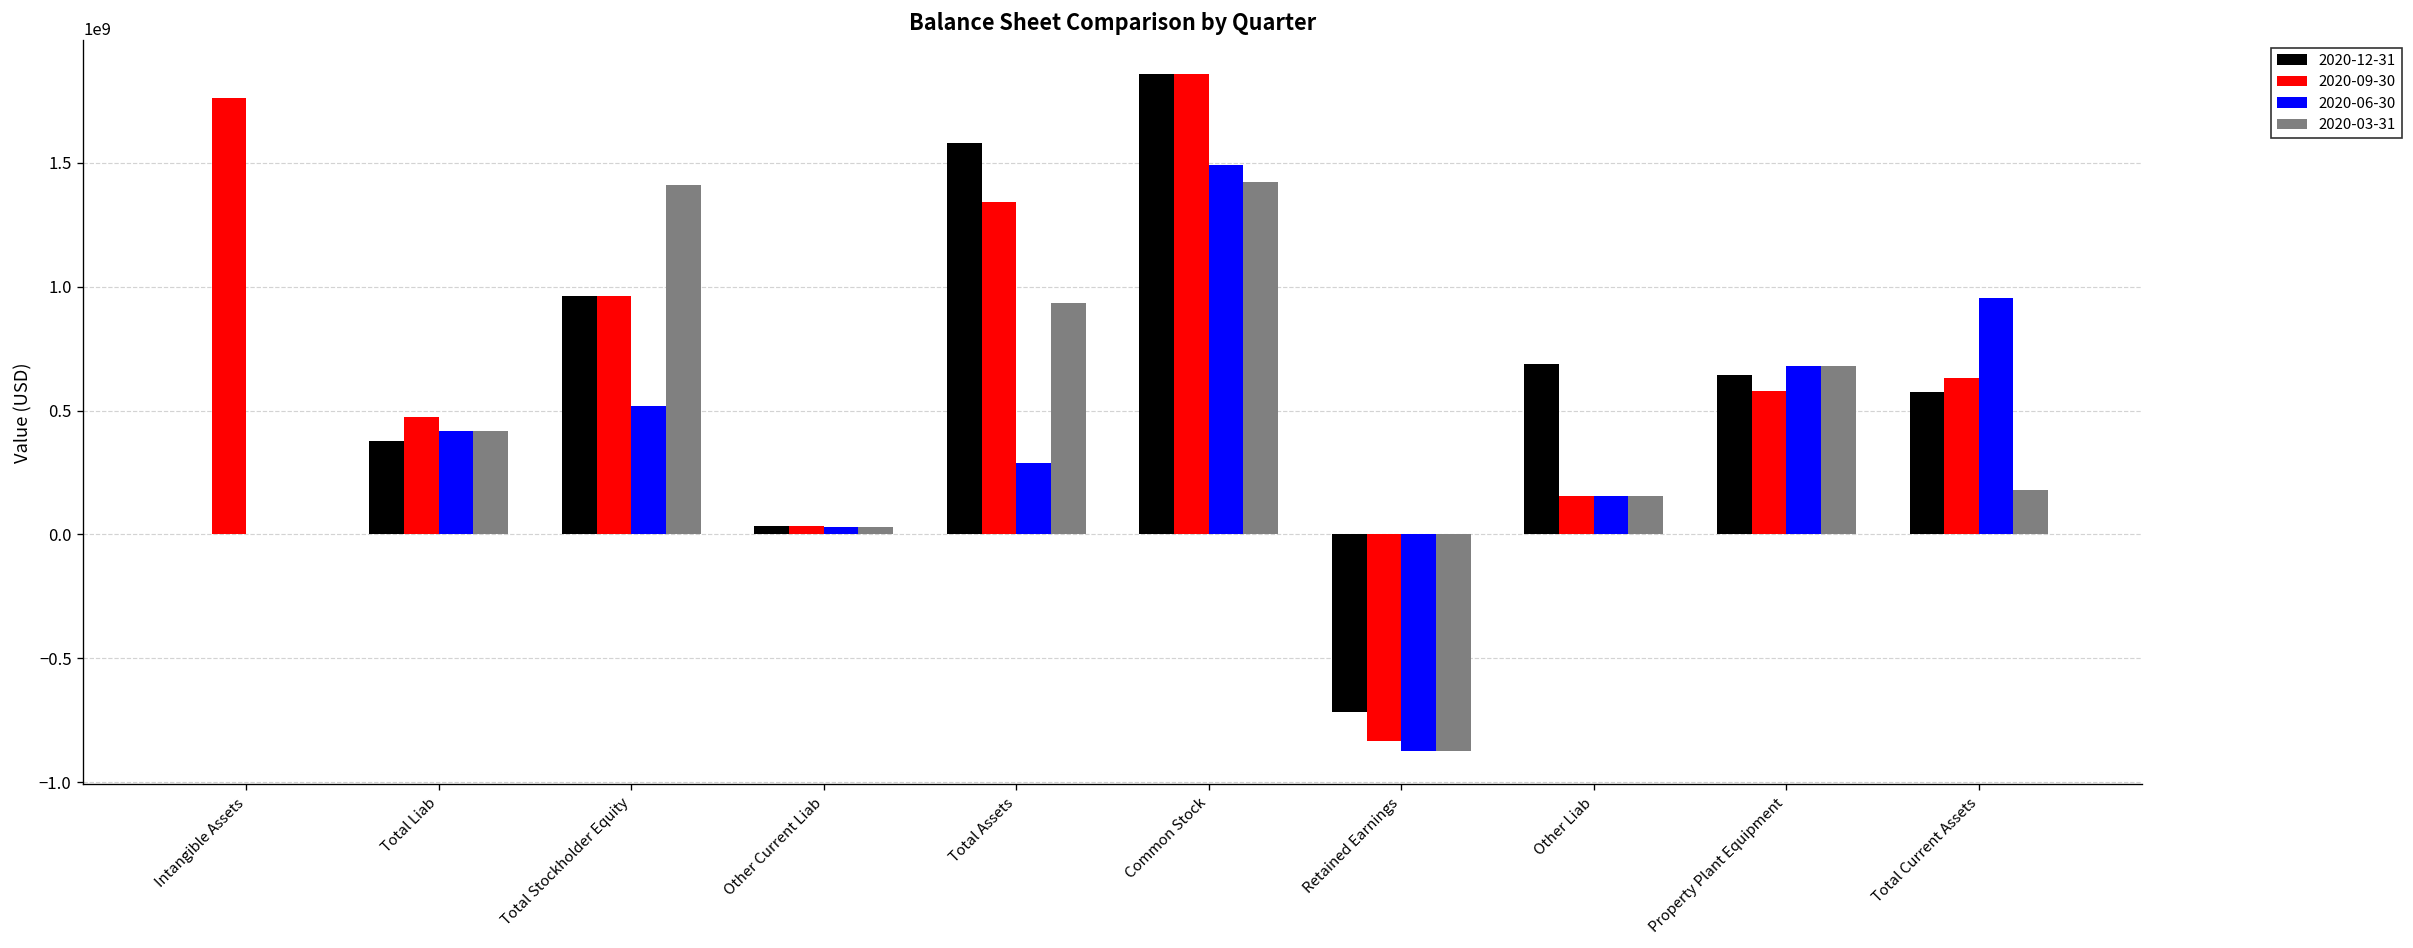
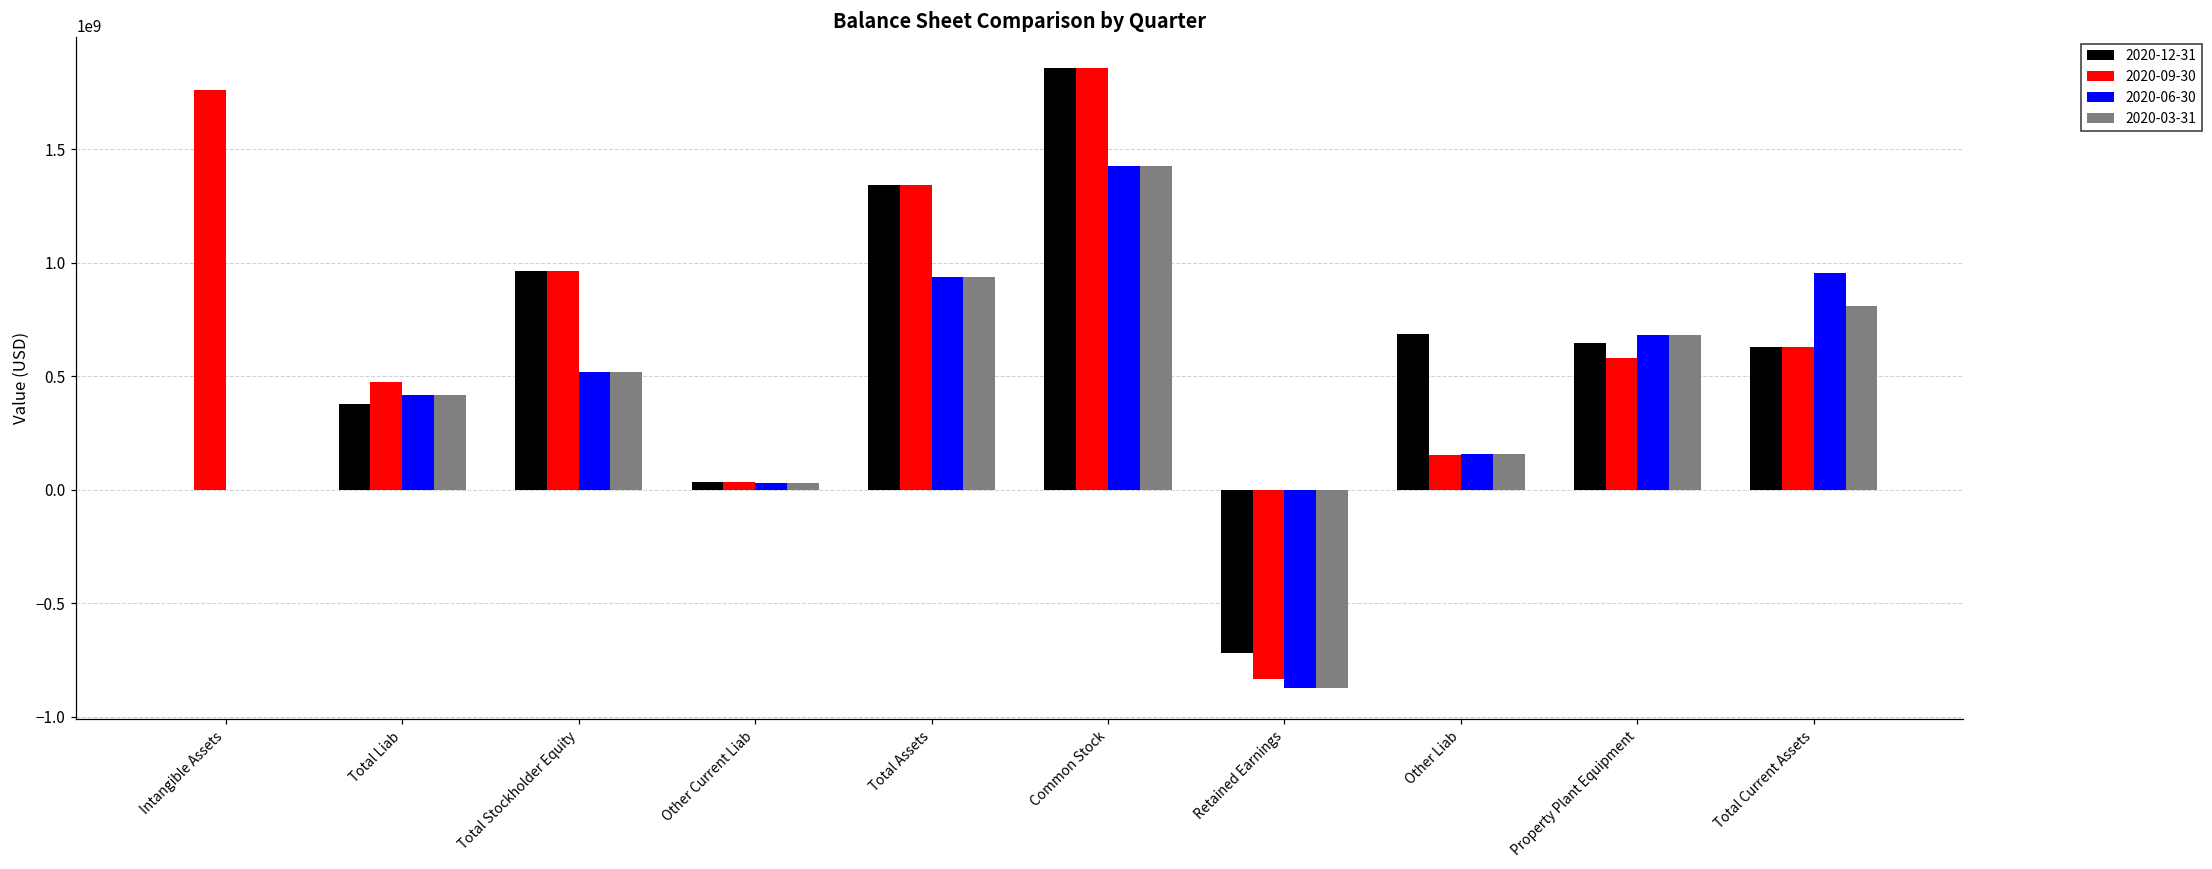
  {
    "2020-12-31": {
      "Total Liab": 380000000,
      "Total Stockholder Equity": 960000000,
      "Other Current Liab": 30000000,
-     "Total Assets": 1580000000,
+     "Total Assets": 1340000000,
      "Common Stock": 1860000000,
      "Retained Earnings": -720000000,
      "Other Liab": 690000000,
      "Property Plant Equipment": 650000000,
-     "Total Current Assets": 580000000
+     "Total Current Assets": 630000000
    },
    "2020-09-30": {
      "Intangible Assets": 1760000000,
      "Total Liab": 470000000,
      "Total Stockholder Equity": 960000000,
      "Other Current Liab": 30000000,
      "Total Assets": 1340000000,
      "Common Stock": 1860000000,
      "Retained Earnings": -830000000,
      "Other Liab": 150000000,
      "Property Plant Equipment": 580000000,
      "Total Current Assets": 630000000
    },
    "2020-06-30": {
      "Total Liab": 420000000,
      "Total Stockholder Equity": 520000000,
      "Other Current Liab": 30000000,
-     "Total Assets": 290000000,
-     "Common Stock": 1490000000,
+     "Total Assets": 940000000,
+     "Common Stock": 1420000000,
      "Retained Earnings": -870000000,
      "Other Liab": 160000000,
      "Property Plant Equipment": 680000000,
      "Total Current Assets": 960000000
    },
    "2020-03-31": {
      "Total Liab": 420000000,
-     "Total Stockholder Equity": 1410000000,
+     "Total Stockholder Equity": 520000000,
      "Other Current Liab": 30000000,
      "Total Assets": 940000000,
      "Common Stock": 1420000000,
      "Retained Earnings": -870000000,
      "Other Liab": 160000000,
      "Property Plant Equipment": 680000000,
-     "Total Current Assets": 180000000
+     "Total Current Assets": 810000000
    }
  }
